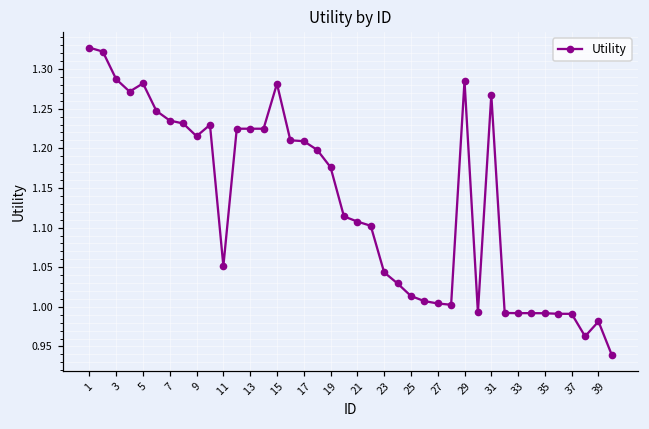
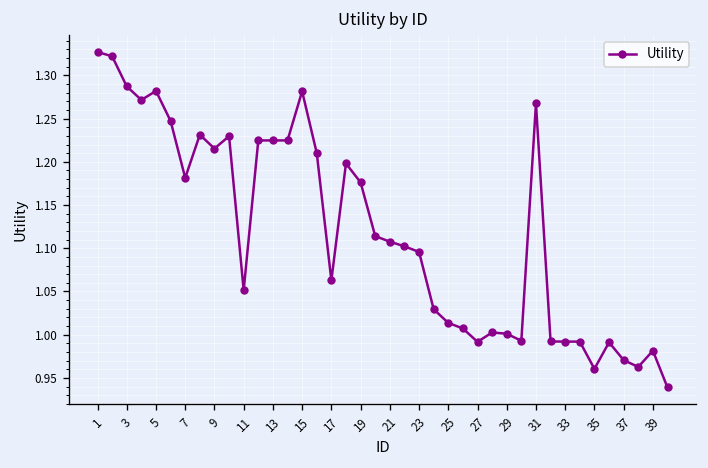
  {
    "1": 1.33,
    "3": 1.29,
    "5": 1.28,
-   "7": 1.24,
+   "7": 1.18,
    "9": 1.22,
    "11": 1.05,
    "13": 1.22,
    "15": 1.28,
-   "17": 1.21,
+   "17": 1.06,
    "19": 1.18,
    "21": 1.11,
-   "23": 1.04,
+   "23": 1.10,
    "25": 1.01,
-   "27": 1.00,
-   "29": 1.29,
+   "27": 0.99,
+   "29": 1.00,
    "31": 1.27,
    "33": 0.99,
-   "35": 0.99,
-   "37": 0.99,
+   "35": 0.96,
+   "37": 0.97,
    "39": 0.98
  }
